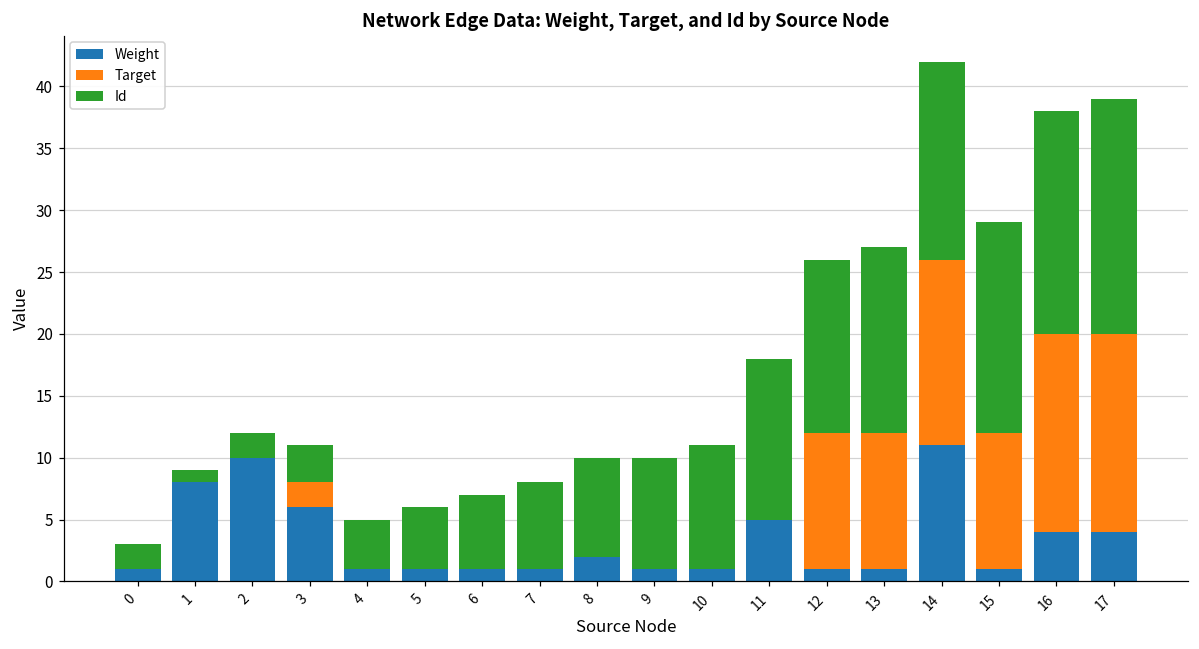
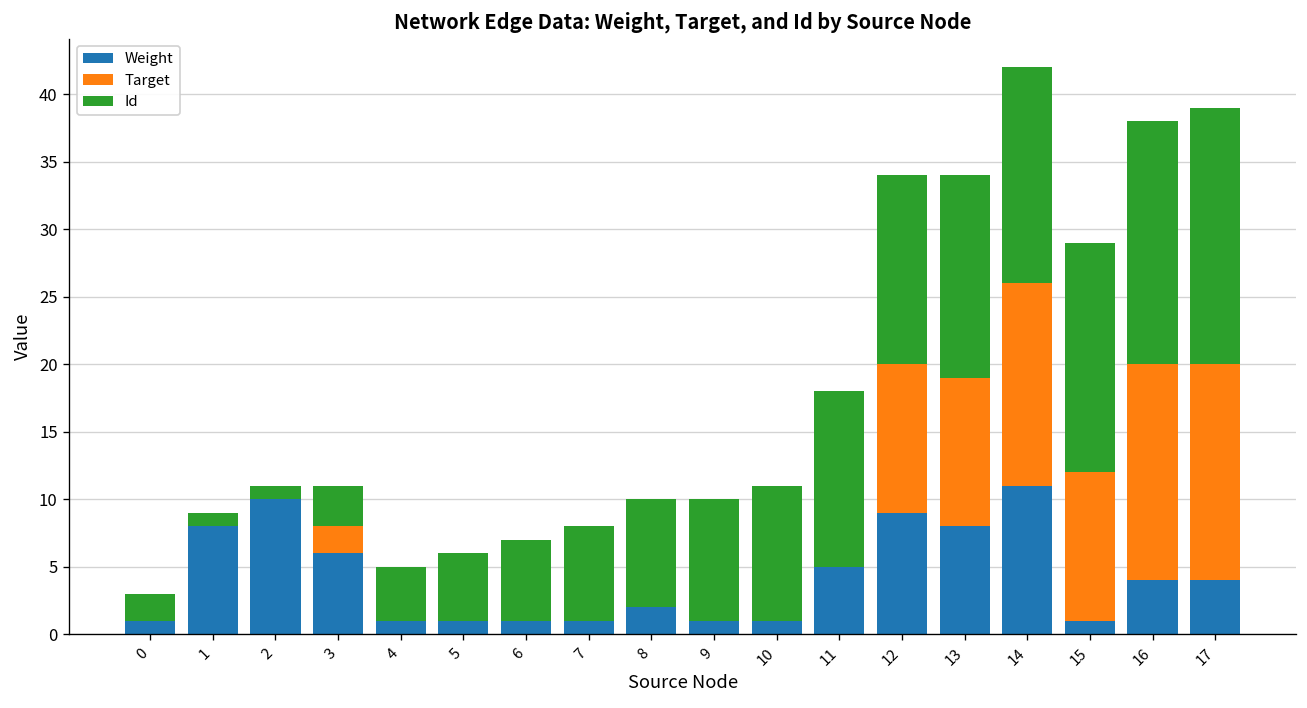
  {
    "Weight": {
      "0": 1,
      "1": 8,
      "2": 10,
      "3": 6,
      "4": 1,
      "5": 1,
      "6": 1,
      "7": 1,
      "8": 2,
      "9": 1,
      "10": 1,
      "11": 5,
-     "12": 1,
-     "13": 1,
+     "12": 9,
+     "13": 8,
      "14": 11,
      "15": 1,
      "16": 4,
      "17": 4
    },
    "Target": {
      "0": 0,
      "1": 0,
      "2": 0,
      "3": 2,
      "4": 0,
      "5": 0,
      "6": 0,
      "7": 0,
      "8": 0,
      "9": 0,
      "10": 0,
      "11": 0,
      "12": 11,
      "13": 11,
      "14": 15,
      "15": 11,
      "16": 16,
      "17": 16
    },
    "Id": {
      "0": 2,
      "1": 1,
-     "2": 2,
+     "2": 1,
      "3": 3,
      "4": 4,
      "5": 5,
      "6": 6,
      "7": 7,
      "8": 8,
      "9": 9,
      "10": 10,
      "11": 13,
      "12": 14,
      "13": 15,
      "14": 16,
      "15": 17,
      "16": 18,
      "17": 19
    }
  }
